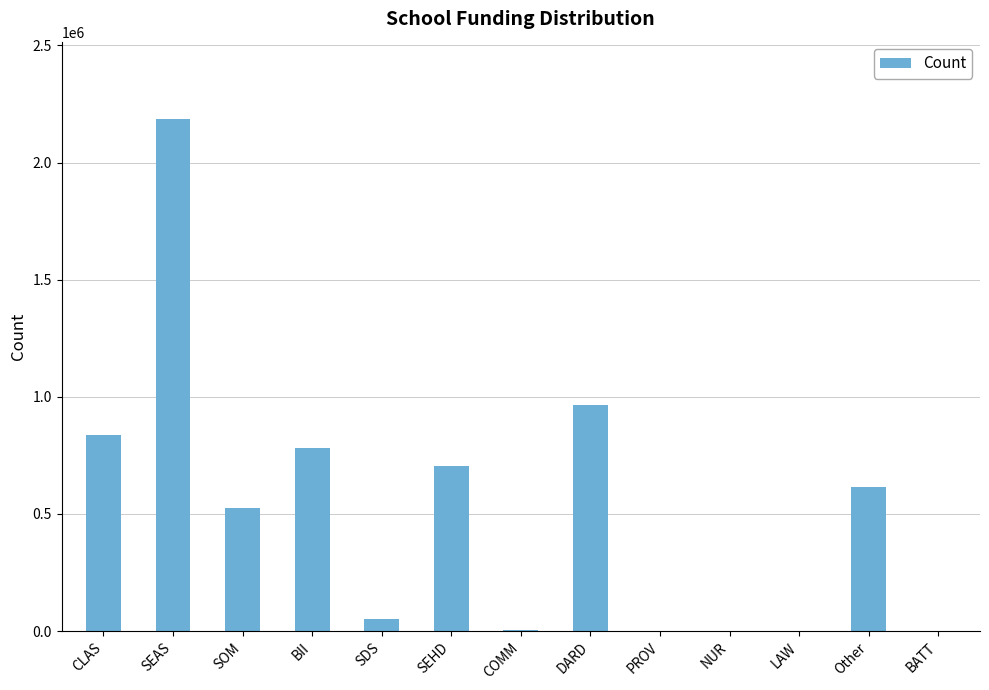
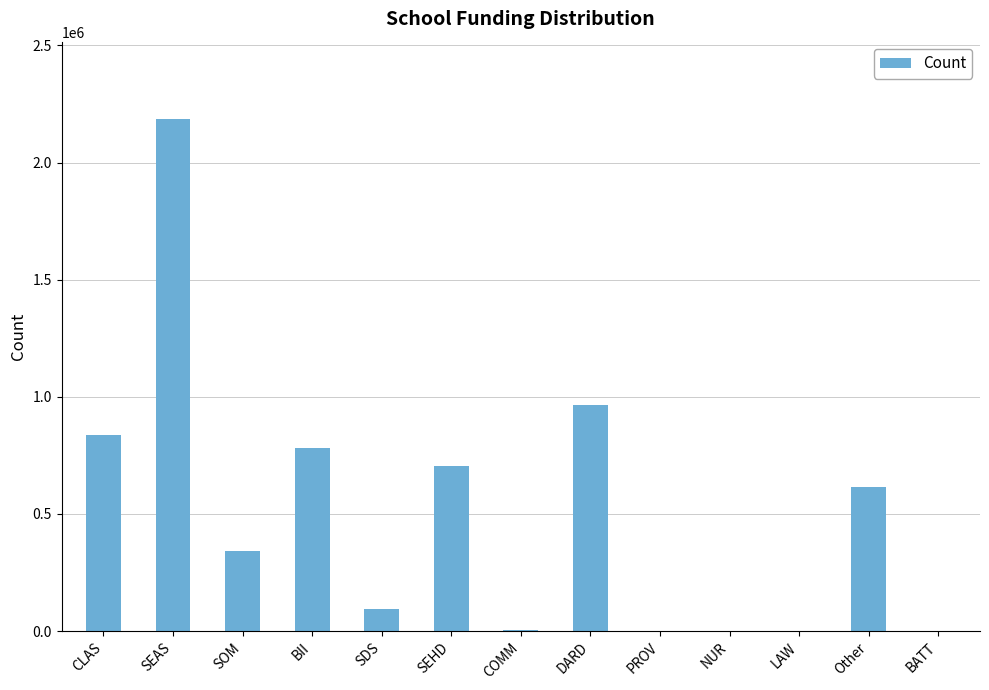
  {
    "CLAS": 840000,
    "SEAS": 2190000,
-   "SOM": 530000,
+   "SOM": 340000,
    "BII": 780000,
-   "SDS": 50000,
+   "SDS": 90000,
    "SEHD": 700000,
    "DARD": 960000,
    "PROV": 0,
    "NUR": 0,
    "LAW": 0,
    "Other": 610000,
    "BATT": 0
  }
